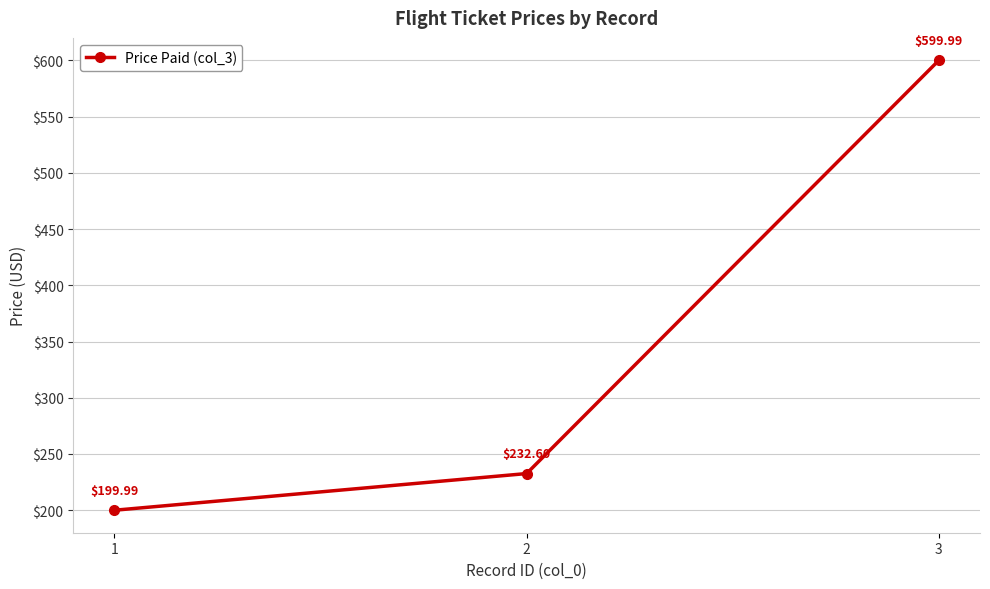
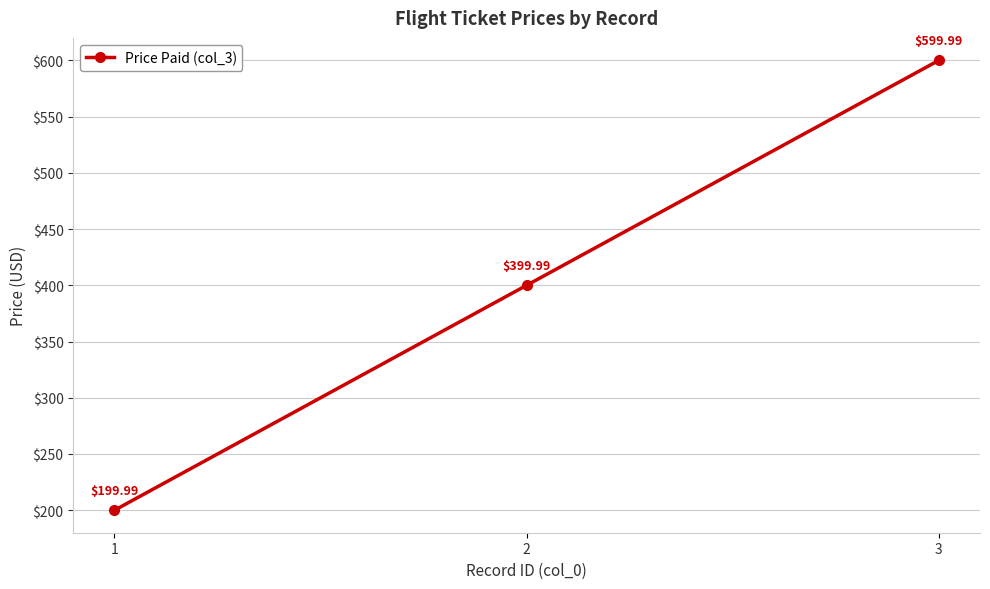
  {
    "1": "$199.99",
-   "2": "$232.60",
+   "2": "$399.99",
    "3": "$599.99"
  }
